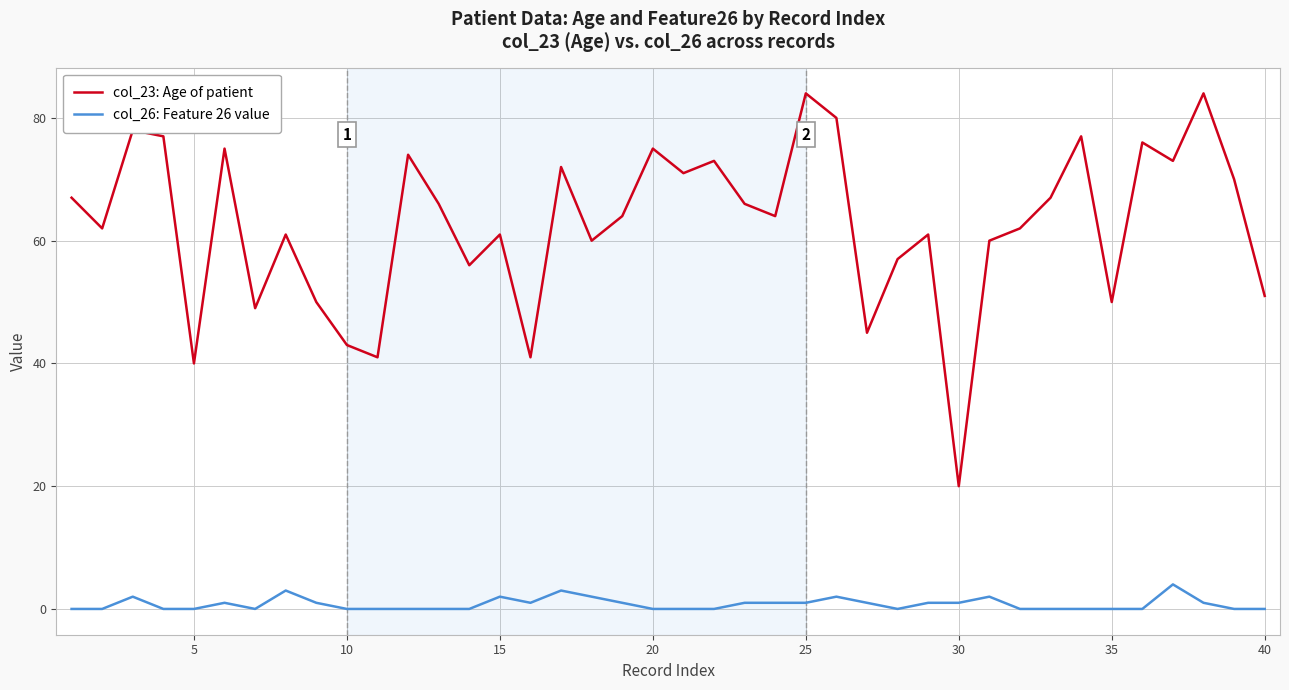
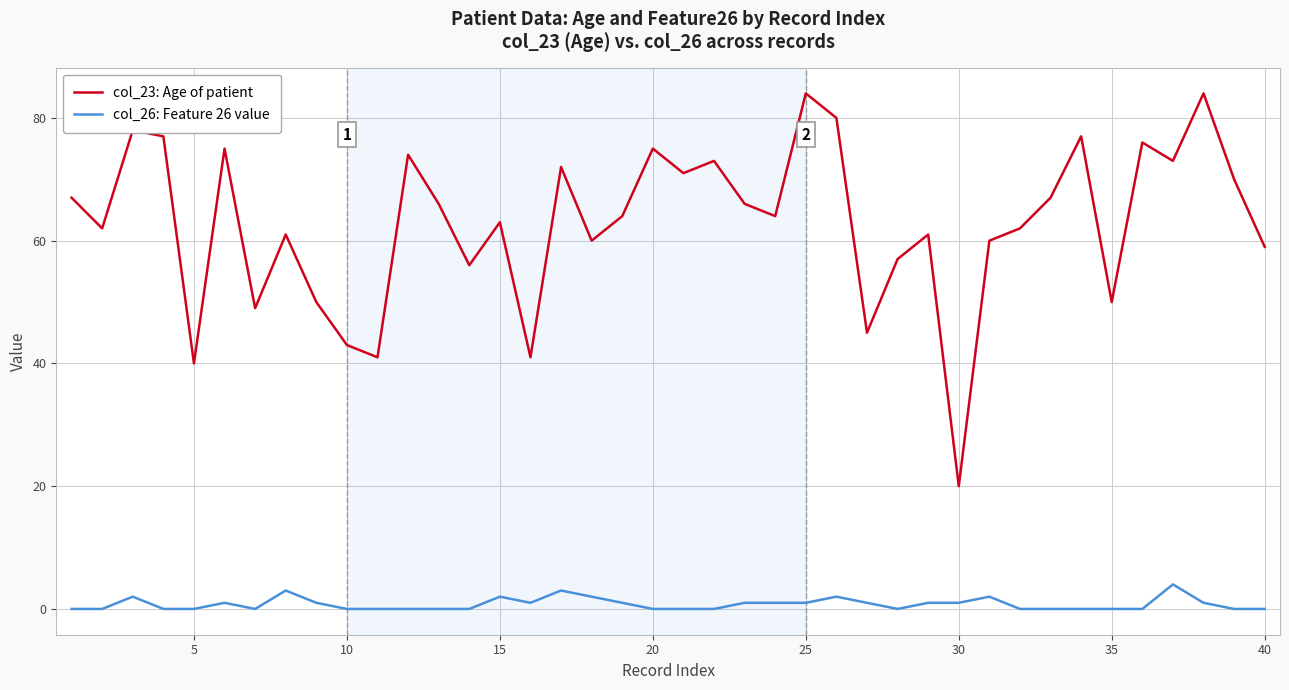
  {
    "col_23: Age of patient": {
      "5": 40,
      "10": 43,
-     "15": 61,
+     "15": 63,
      "20": 75,
      "25": 84,
      "30": 20,
      "35": 50,
-     "40": 51
+     "40": 59
    },
    "col_26: Feature 26 value": {
      "5": 0,
      "10": 0,
      "15": 2,
      "20": 0,
      "25": 1,
      "30": 1,
      "35": 0,
      "40": 0
    }
  }
